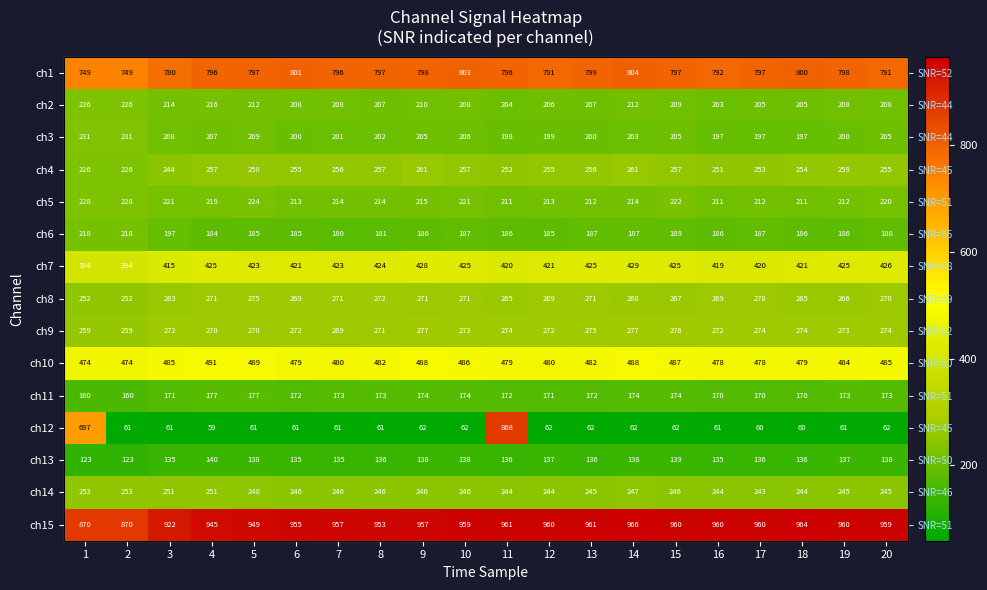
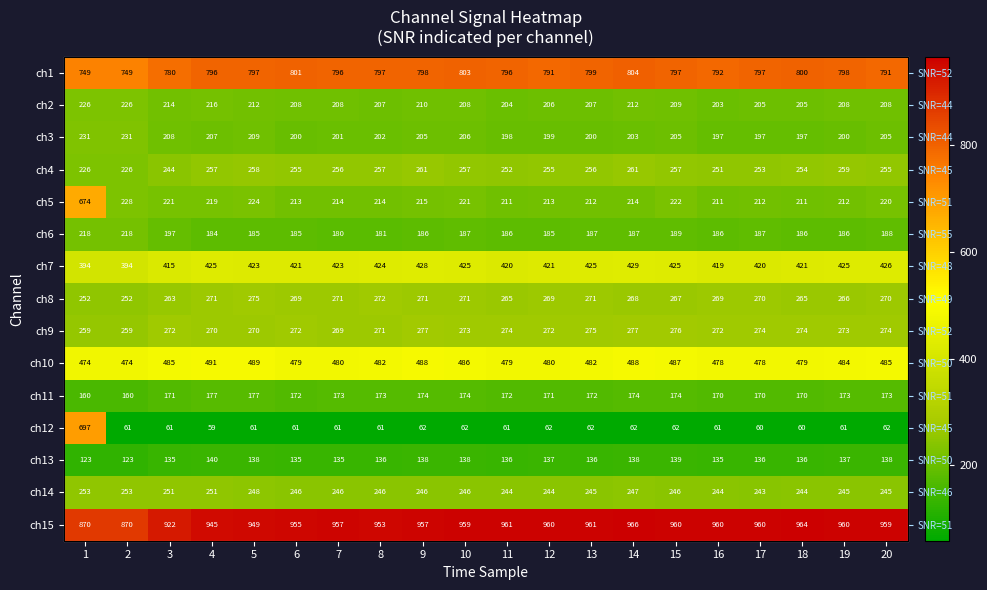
  {
    "ch5": {
-     "1": 228,
+     "1": 674,
      "2": 228,
      "3": 221,
      "4": 219,
      "5": 224,
      "6": 213,
      "7": 214,
      "8": 214,
      "9": 215,
      "10": 221,
      "11": 211,
      "12": 213,
      "13": 212,
      "14": 214,
      "15": 222,
      "16": 211,
      "17": 212,
      "18": 211,
      "19": 212,
      "20": 220
    },
    "ch12": {
      "1": 697,
      "2": 61,
      "3": 61,
      "4": 59,
      "5": 61,
      "6": 61,
      "7": 61,
      "8": 61,
      "9": 62,
      "10": 62,
-     "11": 868,
+     "11": 61,
      "12": 62,
      "13": 62,
      "14": 62,
      "15": 62,
      "16": 61,
      "17": 60,
      "18": 60,
      "19": 61,
      "20": 62
    }
  }
